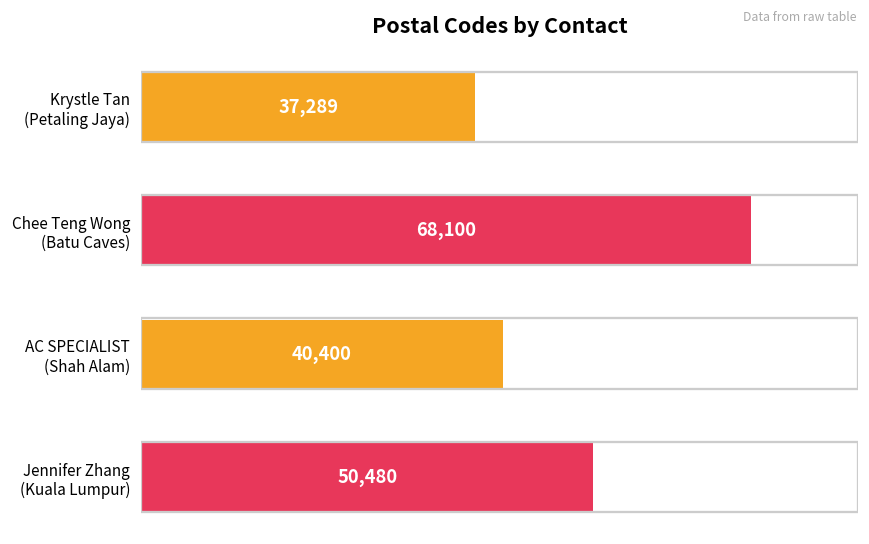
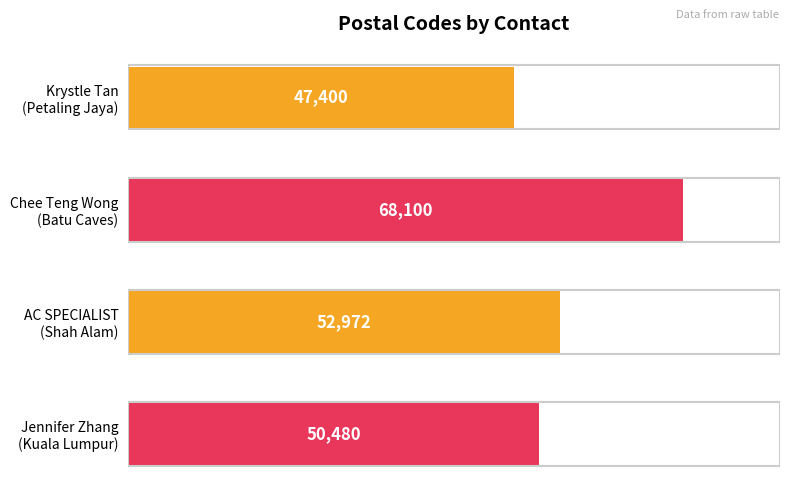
  {
-   "Krystle Tan (Petaling Jaya)": "37,289",
+   "Krystle Tan (Petaling Jaya)": "47,400",
    "Chee Teng Wong (Batu Caves)": "68,100",
-   "AC SPECIALIST (Shah Alam)": "40,400",
+   "AC SPECIALIST (Shah Alam)": "52,972",
    "Jennifer Zhang (Kuala Lumpur)": "50,480"
  }
